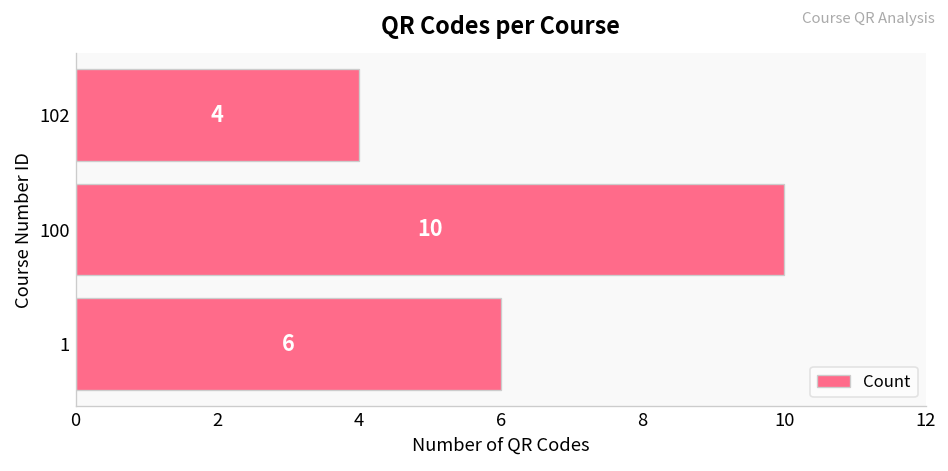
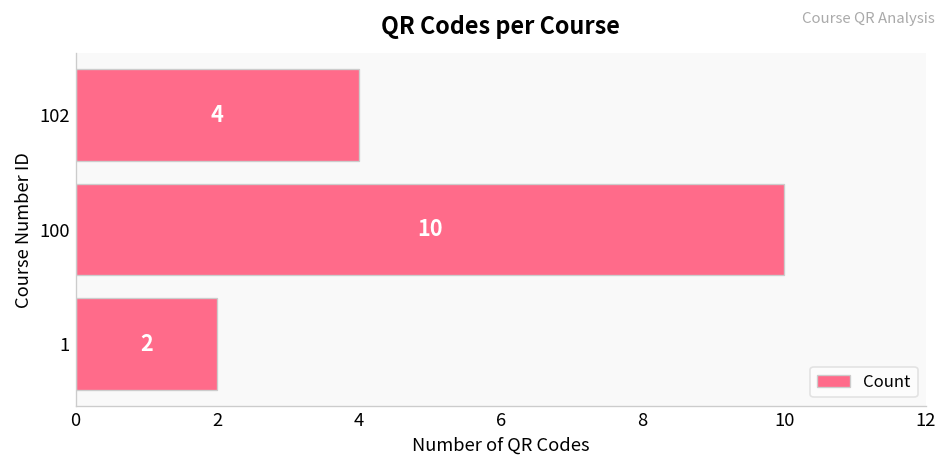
  {
    "102": 4,
    "100": 10,
-   "1": 6
+   "1": 2
  }
